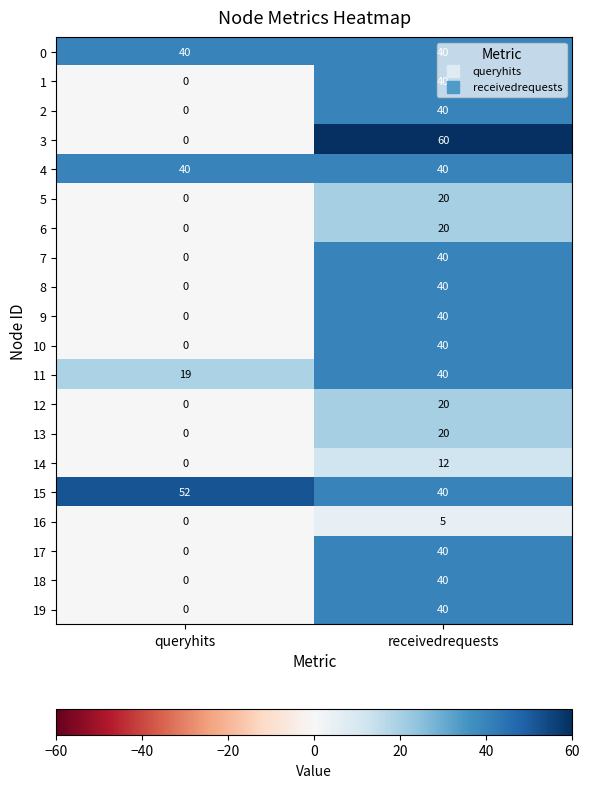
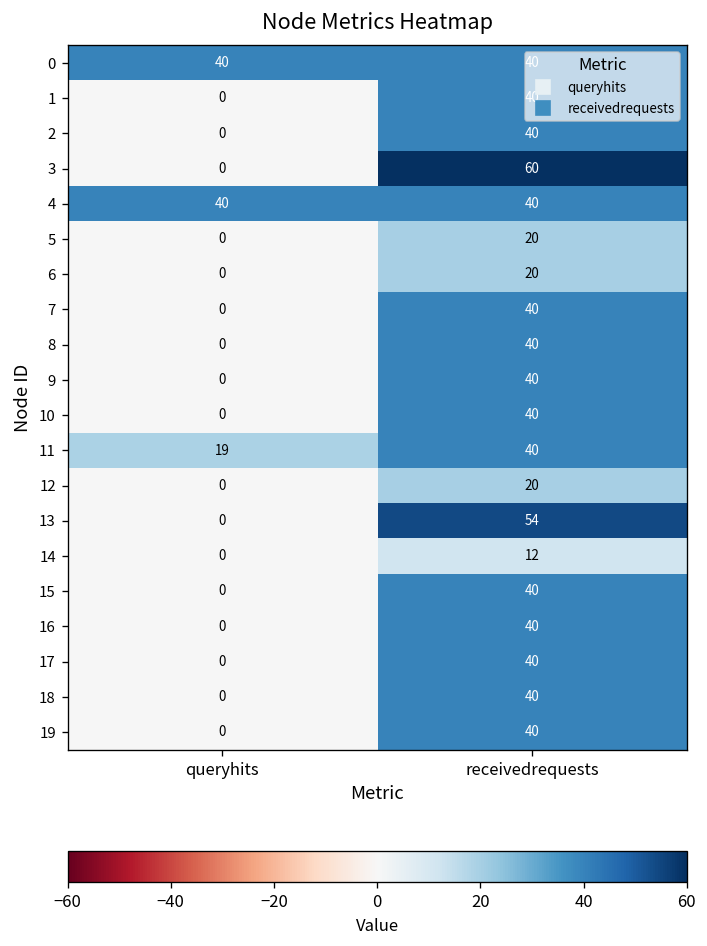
  {
    "0": {
      "queryhits": 40
    },
    "1": {
      "queryhits": 0
    },
    "2": {
      "queryhits": 0,
      "receivedrequests": 40
    },
    "3": {
      "queryhits": 0,
      "receivedrequests": 60
    },
    "4": {
      "queryhits": 40,
      "receivedrequests": 40
    },
    "5": {
      "queryhits": 0,
      "receivedrequests": 20
    },
    "6": {
      "queryhits": 0,
      "receivedrequests": 20
    },
    "7": {
      "queryhits": 0,
      "receivedrequests": 40
    },
    "8": {
      "queryhits": 0,
      "receivedrequests": 40
    },
    "9": {
      "queryhits": 0,
      "receivedrequests": 40
    },
    "10": {
      "queryhits": 0,
      "receivedrequests": 40
    },
    "11": {
      "queryhits": 19,
      "receivedrequests": 40
    },
    "12": {
      "queryhits": 0,
      "receivedrequests": 20
    },
    "13": {
      "queryhits": 0,
-     "receivedrequests": 20
+     "receivedrequests": 54
    },
    "14": {
      "queryhits": 0,
      "receivedrequests": 12
    },
    "15": {
-     "queryhits": 52,
+     "queryhits": 0,
      "receivedrequests": 40
    },
    "16": {
      "queryhits": 0,
-     "receivedrequests": 5
+     "receivedrequests": 40
    },
    "17": {
      "queryhits": 0,
      "receivedrequests": 40
    },
    "18": {
      "queryhits": 0,
      "receivedrequests": 40
    },
    "19": {
      "queryhits": 0,
      "receivedrequests": 40
    }
  }
